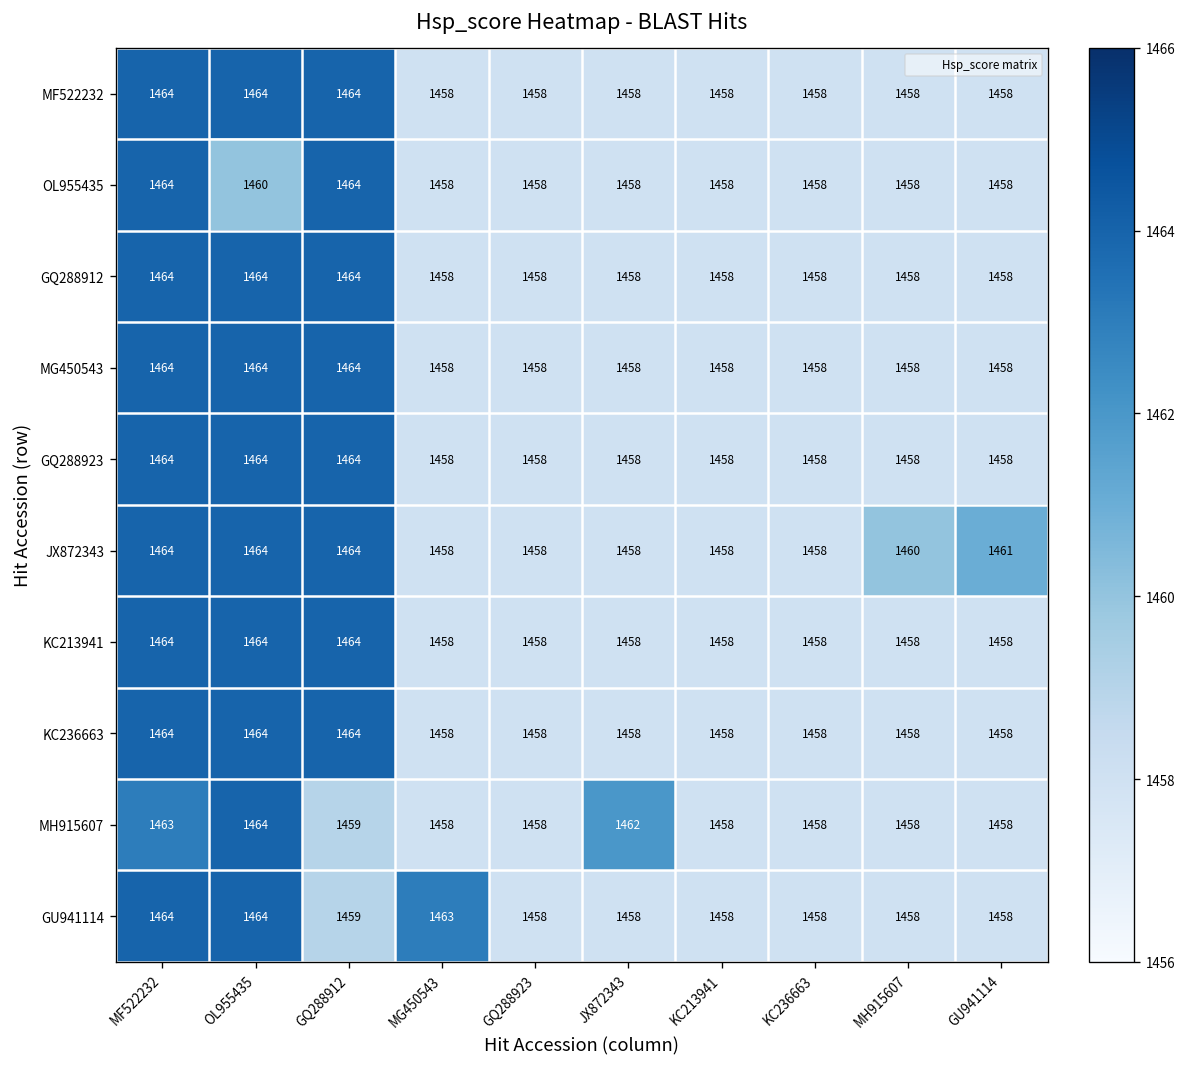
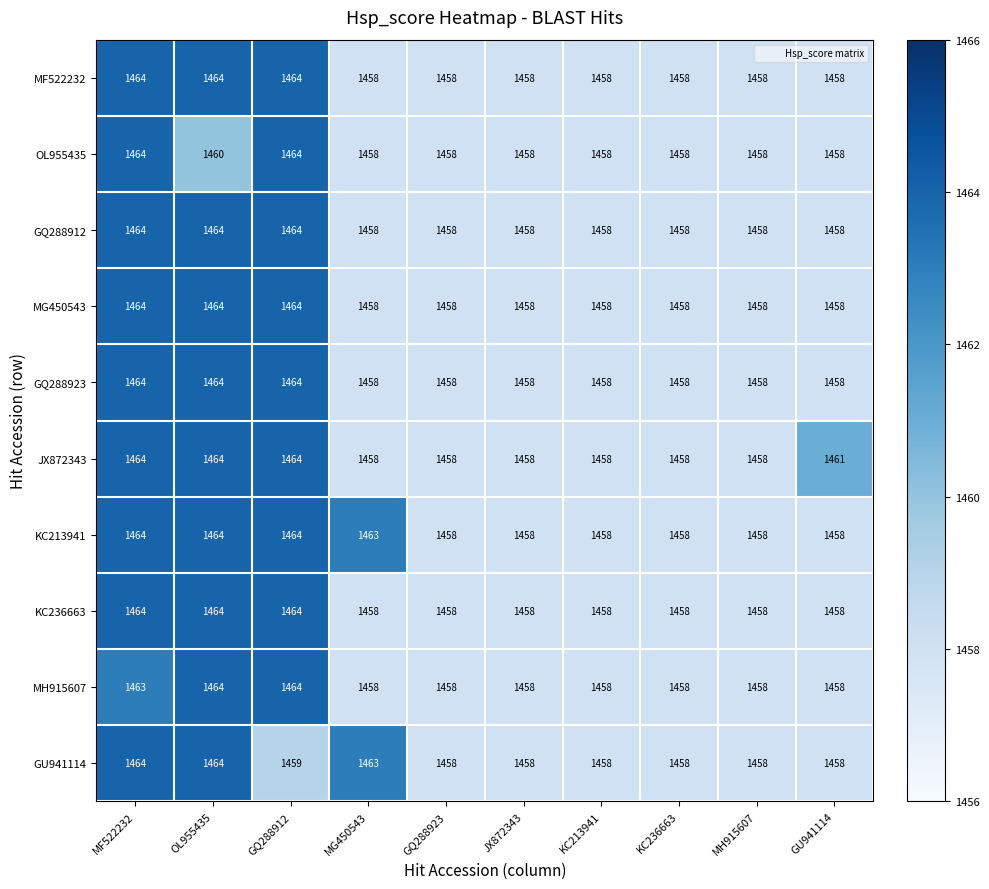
  {
    "MF522232": {
      "MF522232": 1464,
      "OL955435": 1464,
      "GQ288912": 1464,
      "MG450543": 1458,
      "GQ288923": 1458,
      "JX872343": 1458,
      "KC213941": 1458,
      "KC236663": 1458,
      "MH915607": 1458,
      "GU941114": 1458
    },
    "OL955435": {
      "MF522232": 1464,
      "OL955435": 1460,
      "GQ288912": 1464,
      "MG450543": 1458,
      "GQ288923": 1458,
      "JX872343": 1458,
      "KC213941": 1458,
      "KC236663": 1458,
      "MH915607": 1458,
      "GU941114": 1458
    },
    "GQ288912": {
      "MF522232": 1464,
      "OL955435": 1464,
      "GQ288912": 1464,
      "MG450543": 1458,
      "GQ288923": 1458,
      "JX872343": 1458,
      "KC213941": 1458,
      "KC236663": 1458,
      "MH915607": 1458,
      "GU941114": 1458
    },
    "MG450543": {
      "MF522232": 1464,
      "OL955435": 1464,
      "GQ288912": 1464,
      "MG450543": 1458,
      "GQ288923": 1458,
      "JX872343": 1458,
      "KC213941": 1458,
      "KC236663": 1458,
      "MH915607": 1458,
      "GU941114": 1458
    },
    "GQ288923": {
      "MF522232": 1464,
      "OL955435": 1464,
      "GQ288912": 1464,
      "MG450543": 1458,
      "GQ288923": 1458,
      "JX872343": 1458,
      "KC213941": 1458,
      "KC236663": 1458,
      "MH915607": 1458,
      "GU941114": 1458
    },
    "JX872343": {
      "MF522232": 1464,
      "OL955435": 1464,
      "GQ288912": 1464,
      "MG450543": 1458,
      "GQ288923": 1458,
      "JX872343": 1458,
      "KC213941": 1458,
      "KC236663": 1458,
-     "MH915607": 1460,
+     "MH915607": 1458,
      "GU941114": 1461
    },
    "KC213941": {
      "MF522232": 1464,
      "OL955435": 1464,
      "GQ288912": 1464,
-     "MG450543": 1458,
+     "MG450543": 1463,
      "GQ288923": 1458,
      "JX872343": 1458,
      "KC213941": 1458,
      "KC236663": 1458,
      "MH915607": 1458,
      "GU941114": 1458
    },
    "KC236663": {
      "MF522232": 1464,
      "OL955435": 1464,
      "GQ288912": 1464,
      "MG450543": 1458,
      "GQ288923": 1458,
      "JX872343": 1458,
      "KC213941": 1458,
      "KC236663": 1458,
      "MH915607": 1458,
      "GU941114": 1458
    },
    "MH915607": {
      "MF522232": 1463,
      "OL955435": 1464,
-     "GQ288912": 1459,
+     "GQ288912": 1464,
      "MG450543": 1458,
      "GQ288923": 1458,
-     "JX872343": 1462,
+     "JX872343": 1458,
      "KC213941": 1458,
      "KC236663": 1458,
      "MH915607": 1458,
      "GU941114": 1458
    },
    "GU941114": {
      "MF522232": 1464,
      "OL955435": 1464,
      "GQ288912": 1459,
      "MG450543": 1463,
      "GQ288923": 1458,
      "JX872343": 1458,
      "KC213941": 1458,
      "KC236663": 1458,
      "MH915607": 1458,
      "GU941114": 1458
    }
  }
